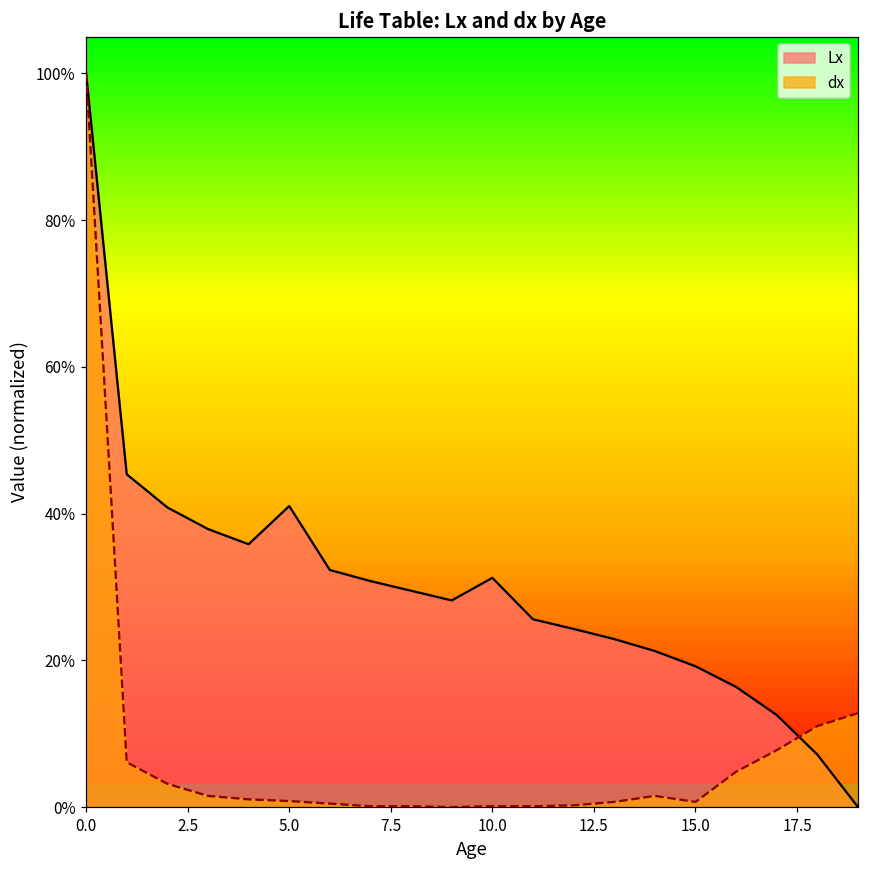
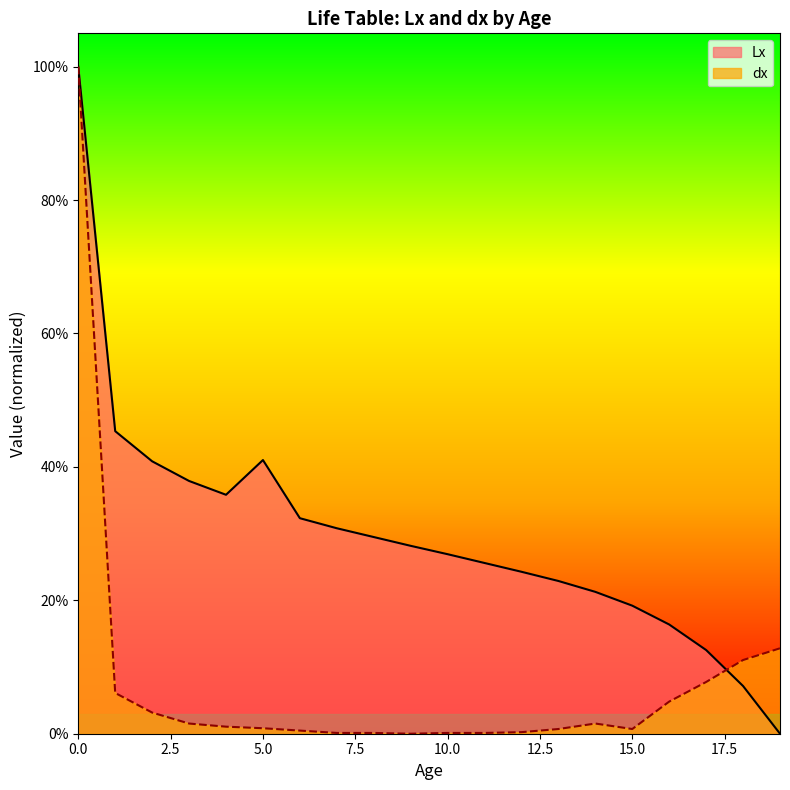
  {
    "Lx": {
      "5.0": "41%",
-     "10.0": "31%",
+     "10.0": "27%",
      "15.0": "19%"
    }
  }
